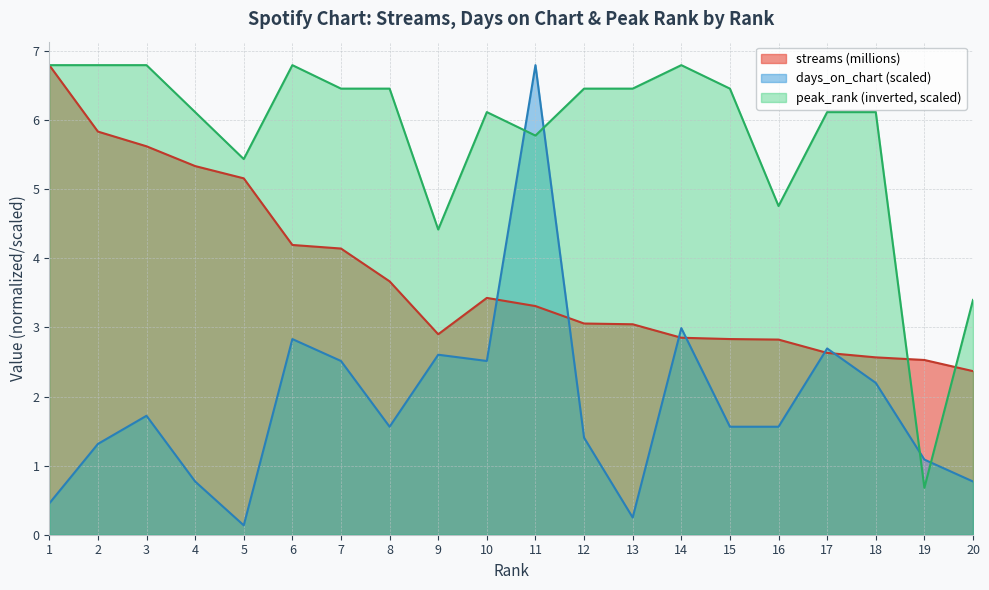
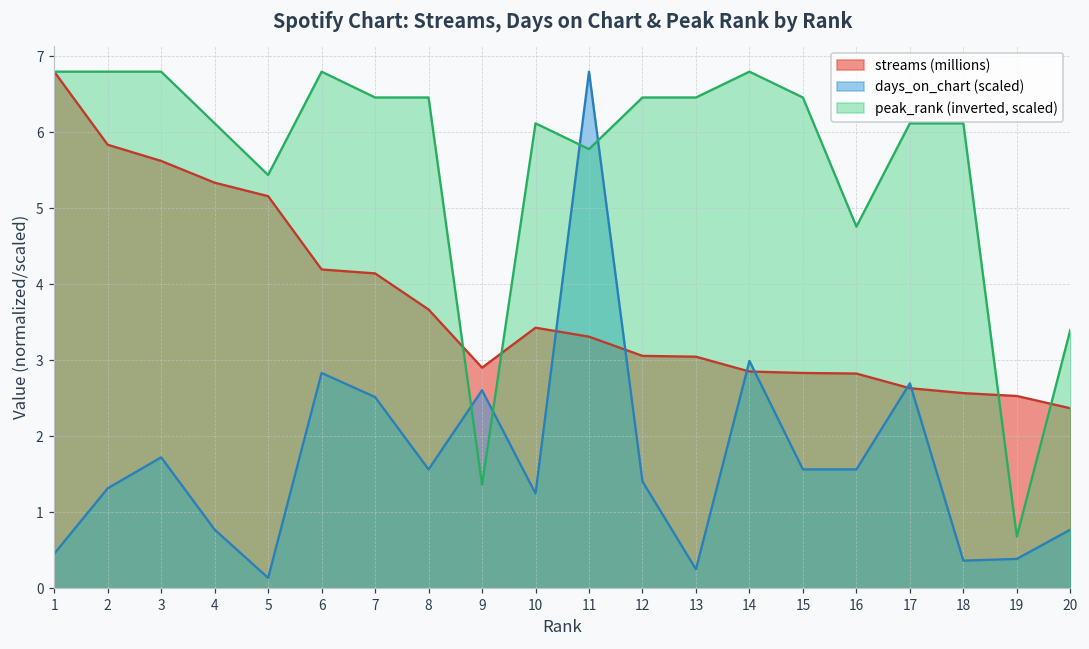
  {
    "streams (millions)": {
      "2": 5.8,
      "3": 5.6,
      "4": 5.3,
      "5": 5.2,
      "6": 4.2,
      "7": 4.1,
      "8": 3.7,
      "9": 2.9,
      "10": 3.4,
      "11": 3.3,
      "12": 3.1,
      "13": 3.0,
      "14": 2.9,
      "15": 2.8,
      "16": 2.8,
      "17": 2.6,
      "18": 2.6,
      "19": 2.5,
      "20": 2.4
    },
    "days_on_chart (scaled)": {
      "1": 0.5,
      "2": 1.3,
      "3": 1.7,
      "4": 0.8,
      "5": 0.1,
      "6": 2.8,
      "7": 2.5,
      "8": 1.6,
      "9": 2.6,
-     "10": 2.5,
+     "10": 1.2,
      "11": 6.8,
      "12": 1.4,
      "13": 0.2,
      "14": 3.0,
      "15": 1.6,
      "16": 1.6,
      "17": 2.7,
-     "18": 2.2,
-     "19": 1.1,
+     "18": 0.4,
+     "19": 0.4,
      "20": 0.8
    },
    "peak_rank (inverted, scaled)": {
      "2": 6.8,
      "3": 6.8,
      "4": 6.1,
      "5": 5.4,
      "6": 6.8,
      "7": 6.5,
      "8": 6.5,
-     "9": 4.4,
+     "9": 1.4,
      "10": 6.1,
      "11": 5.8,
      "12": 6.5,
      "13": 6.5,
      "14": 6.8,
      "15": 6.5,
      "16": 4.8,
      "17": 6.1,
      "18": 6.1,
      "19": 0.7,
      "20": 3.4
    }
  }
